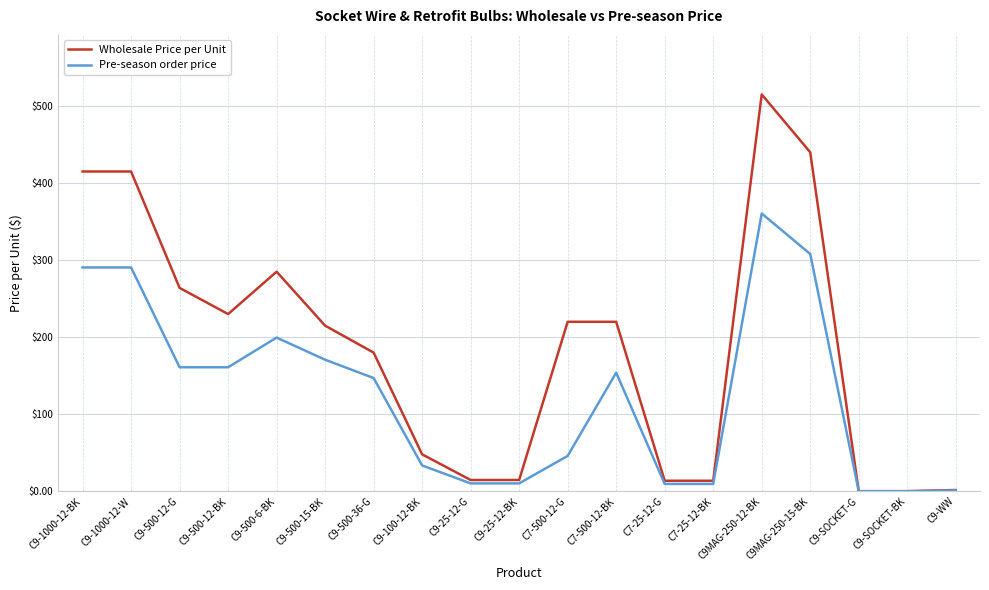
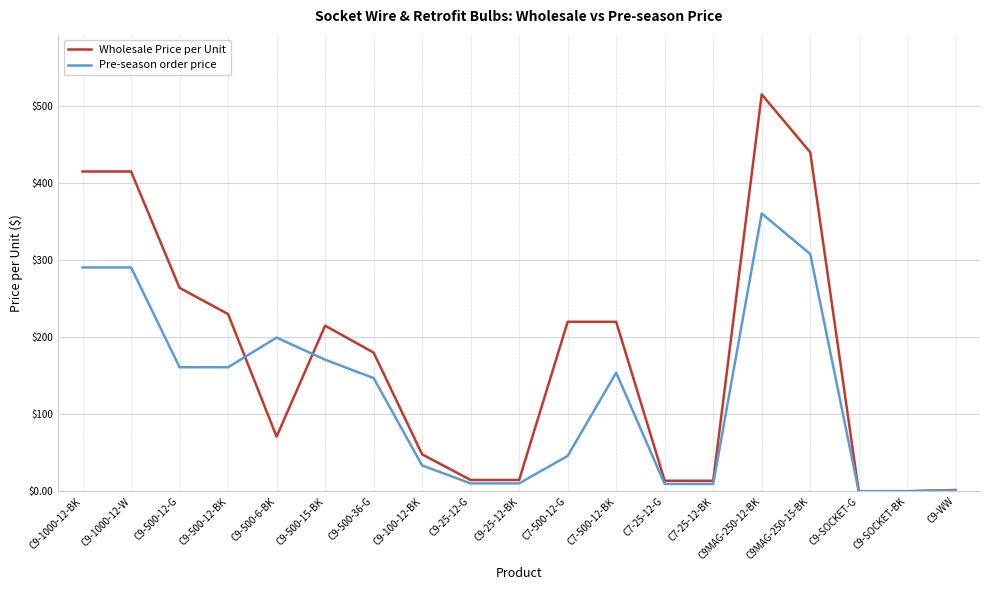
  {
    "Wholesale Price per Unit": {
      "C9-1000-12-BK": "$420",
      "C9-1000-12-W": "$420",
      "C9-500-12-G": "$260",
      "C9-500-12-BK": "$230",
-     "C9-500-6-BK": "$290",
+     "C9-500-6-BK": "$70",
      "C9-500-15-BK": "$220",
      "C9-500-36-G": "$180",
      "C9-100-12-BK": "$50",
      "C9-25-12-G": "$10",
      "C9-25-12-BK": "$10",
      "C7-500-12-G": "$220",
      "C7-500-12-BK": "$220",
      "C7-25-12-G": "$10",
      "C7-25-12-BK": "$10",
      "C9MAG-250-12-BK": "$520",
      "C9MAG-250-15-BK": "$440"
    },
    "Pre-season order price": {
      "C9-1000-12-BK": "$290",
      "C9-1000-12-W": "$290",
      "C9-500-12-G": "$160",
      "C9-500-12-BK": "$160",
      "C9-500-6-BK": "$200",
      "C9-500-15-BK": "$170",
      "C9-500-36-G": "$150",
      "C9-100-12-BK": "$30",
      "C9-25-12-G": "$10",
      "C9-25-12-BK": "$10",
      "C7-500-12-G": "$50",
      "C7-500-12-BK": "$150",
      "C7-25-12-G": "$10",
      "C7-25-12-BK": "$10",
      "C9MAG-250-12-BK": "$360",
      "C9MAG-250-15-BK": "$310"
    }
  }
